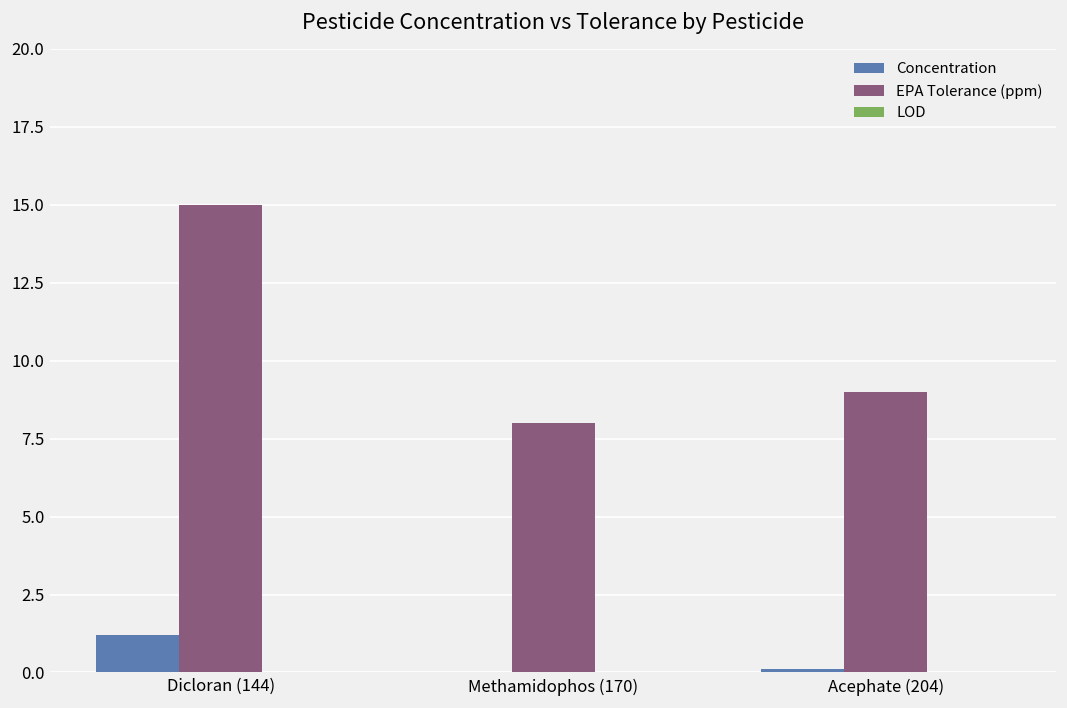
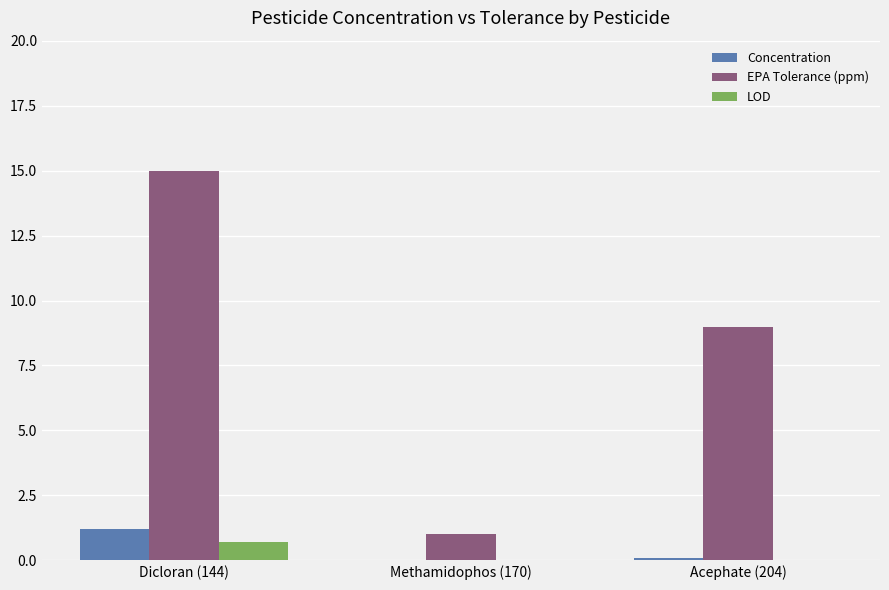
  {
    "Concentration": {
      "Dicloran (144)": 1.2,
      "Acephate (204)": 0.1
    },
    "EPA Tolerance (ppm)": {
      "Dicloran (144)": 15,
-     "Methamidophos (170)": 8,
+     "Methamidophos (170)": 1,
      "Acephate (204)": 9
    },
    "LOD": {
-     "Dicloran (144)": 0.0
+     "Dicloran (144)": 0.7
    }
  }
